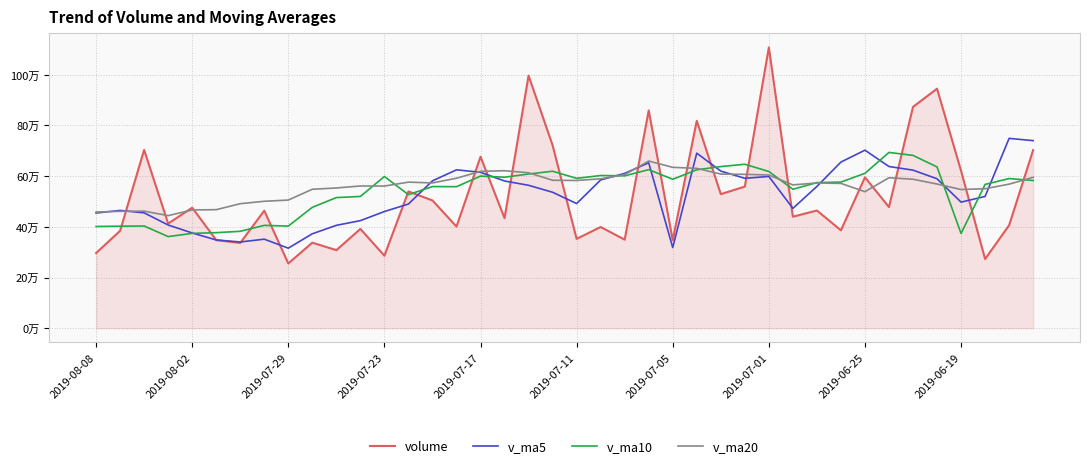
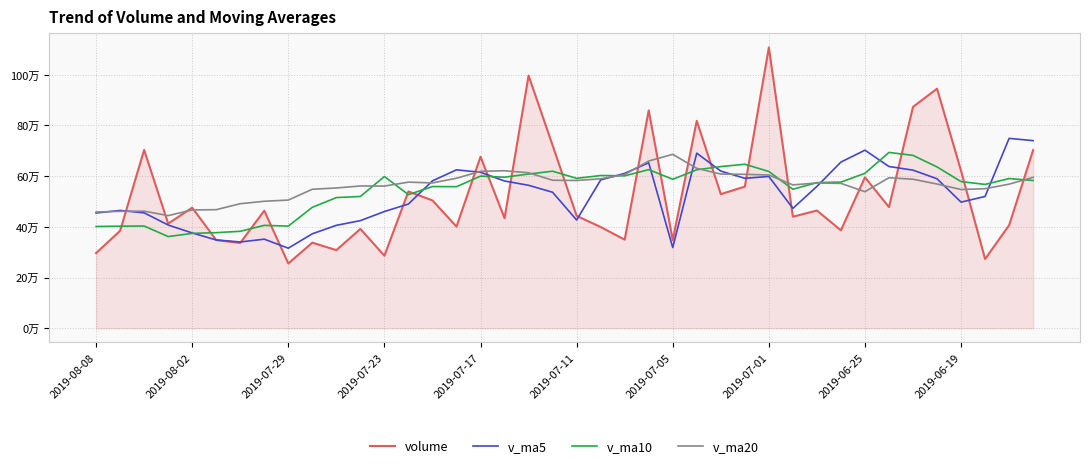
  {
    "volume": {
      "2019-08-08": "30万",
      "2019-07-29": "26万",
      "2019-07-23": "29万",
      "2019-07-17": "68万",
-     "2019-07-11": "35万",
+     "2019-07-11": "44万",
      "2019-07-05": "35万",
      "2019-07-01": "111万",
      "2019-06-25": "60万",
      "2019-06-19": "62万"
    },
    "v_ma5": {
      "2019-07-29": "32万",
      "2019-07-23": "46万",
-     "2019-07-11": "49万",
+     "2019-07-11": "43万",
      "2019-07-05": "32万",
      "2019-06-25": "70万",
      "2019-06-19": "50万"
    },
    "v_ma10": {
      "2019-08-08": "40万",
      "2019-07-29": "40万",
      "2019-07-23": "60万",
      "2019-07-17": "60万",
      "2019-07-05": "59万",
      "2019-07-01": "62万",
      "2019-06-25": "61万",
-     "2019-06-19": "37万"
+     "2019-06-19": "58万"
    },
    "v_ma20": {
      "2019-07-29": "51万",
      "2019-07-23": "56万",
-     "2019-07-05": "63万",
+     "2019-07-05": "69万",
      "2019-06-25": "54万",
      "2019-06-19": "55万"
    }
  }
